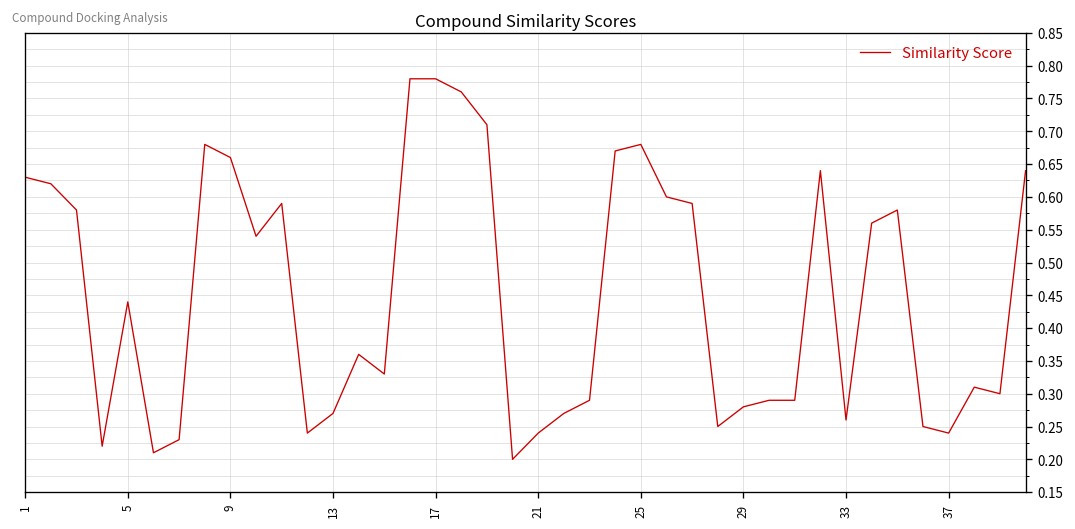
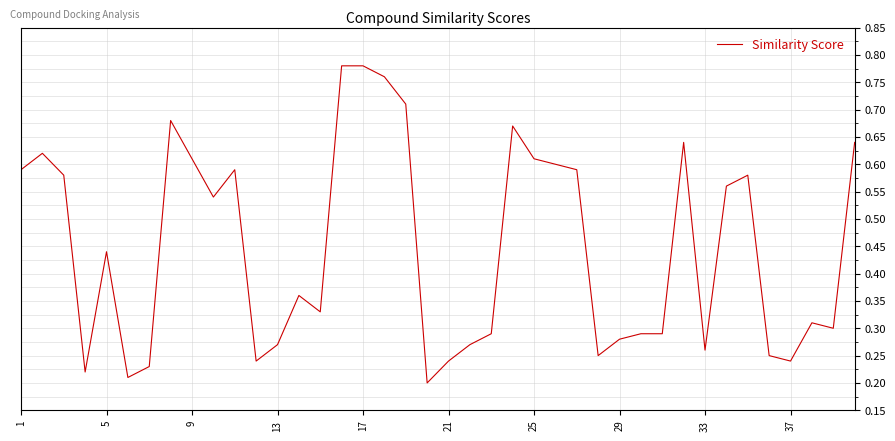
  {
-   "1": 0.63,
+   "1": 0.59,
    "5": 0.44,
-   "9": 0.66,
+   "9": 0.61,
    "13": 0.27,
    "17": 0.78,
    "21": 0.24,
-   "25": 0.68,
+   "25": 0.61,
    "29": 0.28,
    "33": 0.26,
    "37": 0.24
  }
